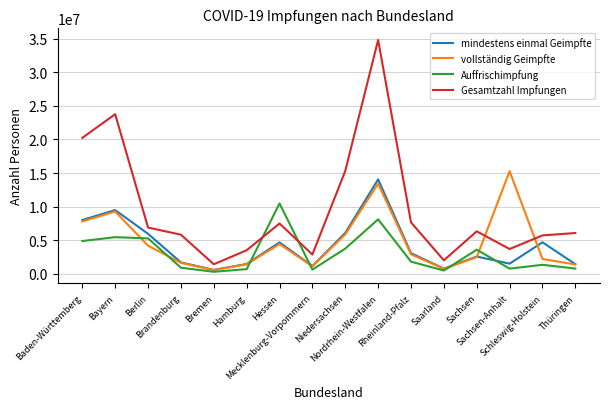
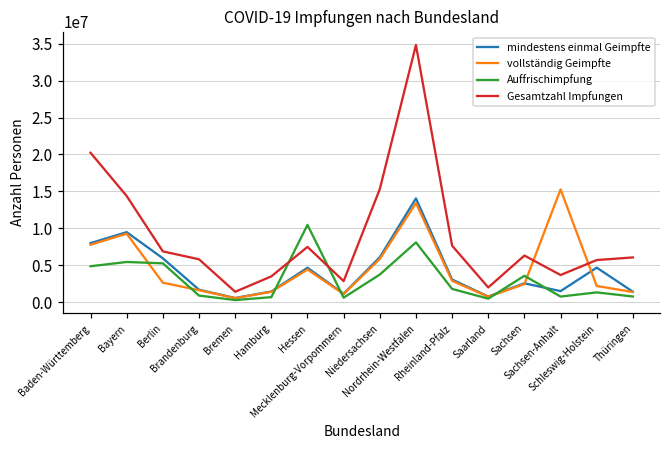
  {
    "mindestens einmal Geimpfte": {
      "Berlin": 6000000,
      "Nordrhein-Westfalen": 14000000,
      "Sachsen-Anhalt": 2000000,
      "Schleswig-Holstein": 5000000
    },
    "vollständig Geimpfte": {
-     "Berlin": 4000000,
+     "Berlin": 3000000,
      "Nordrhein-Westfalen": 13000000,
      "Sachsen-Anhalt": 15000000,
      "Schleswig-Holstein": 2000000
    },
    "Auffrischimpfung": {
      "Baden-Württemberg": 5000000,
      "Bayern": 5000000,
      "Berlin": 5000000,
      "Brandenburg": 1000000,
      "Hamburg": 1000000,
      "Hessen": 10000000,
      "Mecklenburg-Vorpommern": 1000000,
      "Niedersachsen": 4000000,
      "Nordrhein-Westfalen": 8000000,
      "Rheinland-Pfalz": 2000000,
      "Sachsen": 4000000,
      "Sachsen-Anhalt": 1000000,
      "Schleswig-Holstein": 1000000,
      "Thüringen": 1000000
    },
    "Gesamtzahl Impfungen": {
      "Baden-Württemberg": 20000000,
-     "Bayern": 24000000,
+     "Bayern": 14000000,
      "Berlin": 7000000,
      "Brandenburg": 6000000,
      "Bremen": 1000000,
      "Hamburg": 4000000,
      "Hessen": 8000000,
      "Mecklenburg-Vorpommern": 3000000,
      "Niedersachsen": 15000000,
      "Nordrhein-Westfalen": 35000000,
      "Rheinland-Pfalz": 8000000,
      "Saarland": 2000000,
      "Sachsen": 6000000,
      "Sachsen-Anhalt": 4000000,
      "Schleswig-Holstein": 6000000,
      "Thüringen": 6000000
    }
  }
